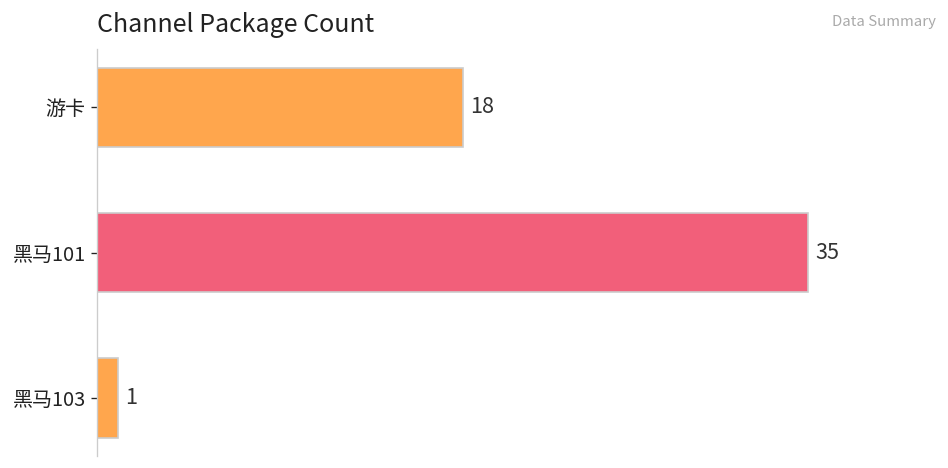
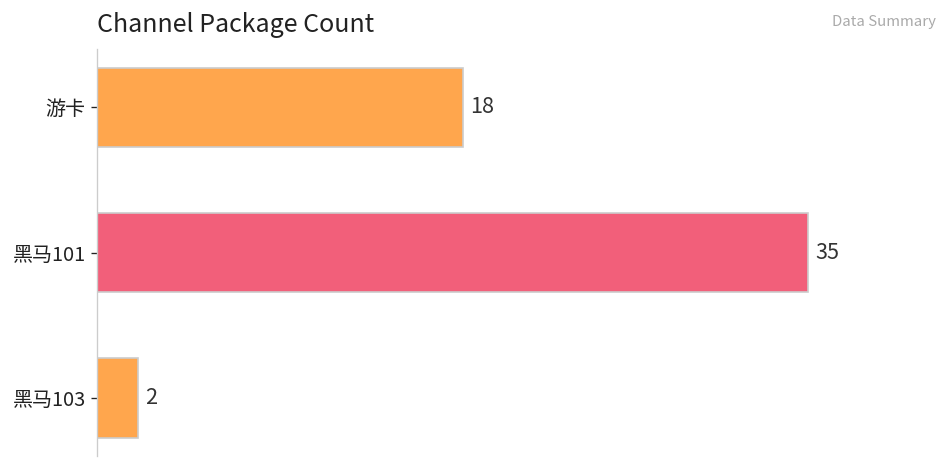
  {
    "游卡": 18,
    "黑马101": 35,
-   "黑马103": 1
+   "黑马103": 2
  }
